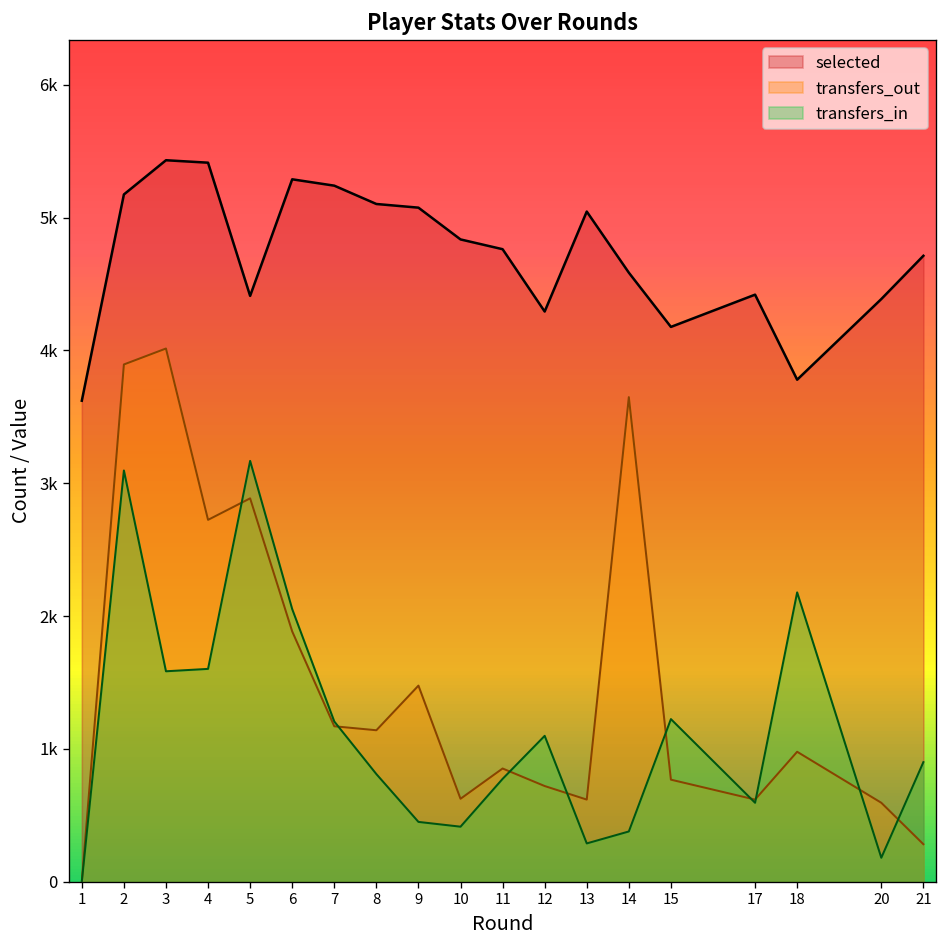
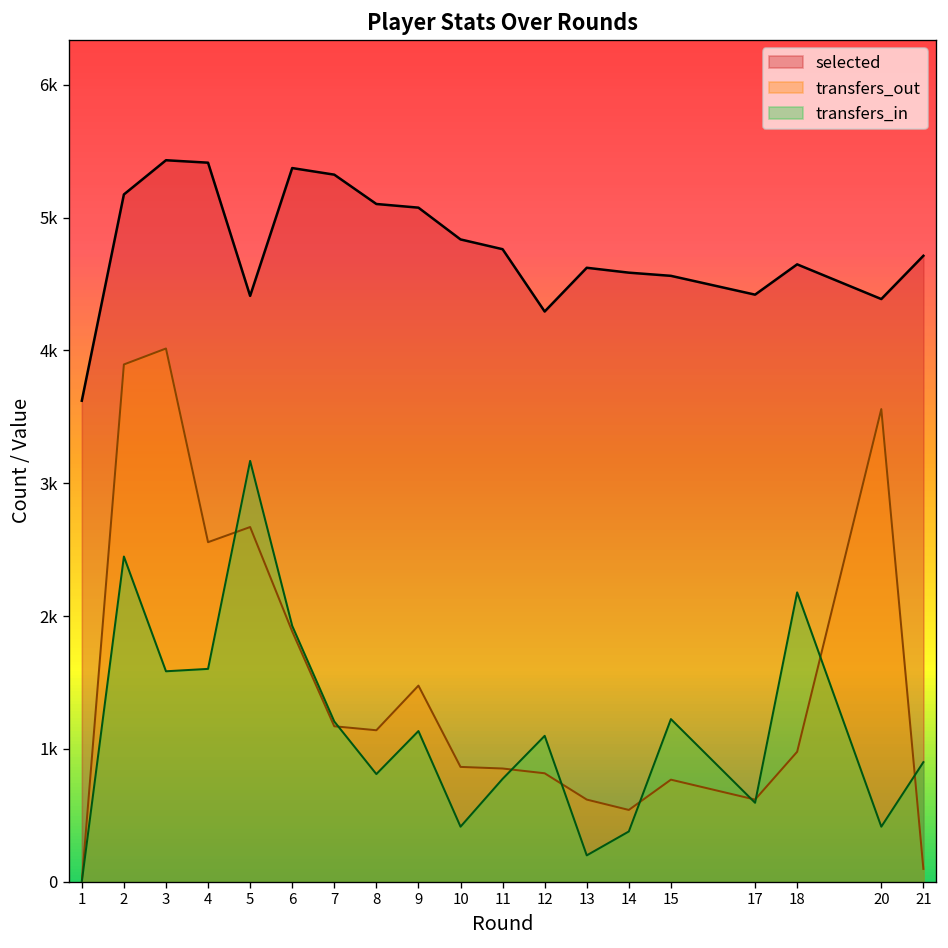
  {
    "selected": {
      "1": 3620,
      "2": 5170,
      "3": 5430,
      "4": 5410,
      "5": 4410,
-     "6": 5290,
-     "7": 5240,
+     "6": 5370,
+     "7": 5320,
      "8": 5100,
      "9": 5070,
      "10": 4840,
      "11": 4760,
      "12": 4290,
-     "13": 5050,
+     "13": 4620,
      "14": 4590,
-     "15": 4180,
+     "15": 4560,
      "17": 4420,
-     "18": 3780,
+     "18": 4650,
      "20": 4390,
      "21": 4710
    },
    "transfers_out": {
      "2": 3890,
      "3": 4010,
-     "4": 2720,
-     "5": 2890,
+     "4": 2560,
+     "5": 2670,
      "6": 1880,
      "7": 1170,
      "8": 1140,
      "9": 1480,
-     "10": 620,
+     "10": 860,
      "11": 850,
-     "12": 720,
+     "12": 820,
      "13": 620,
-     "14": 3650,
+     "14": 540,
      "15": 770,
      "17": 620,
      "18": 980,
-     "20": 590,
-     "21": 280
+     "20": 3560,
+     "21": 100
    },
    "transfers_in": {
-     "2": 3100,
+     "2": 2450,
      "3": 1580,
      "4": 1600,
      "5": 3170,
-     "6": 2050,
+     "6": 1930,
      "7": 1210,
      "8": 810,
-     "9": 450,
+     "9": 1130,
      "10": 410,
      "11": 770,
      "12": 1100,
-     "13": 290,
+     "13": 200,
      "14": 380,
      "15": 1220,
      "17": 590,
      "18": 2180,
-     "20": 180,
+     "20": 410,
      "21": 900
    }
  }
